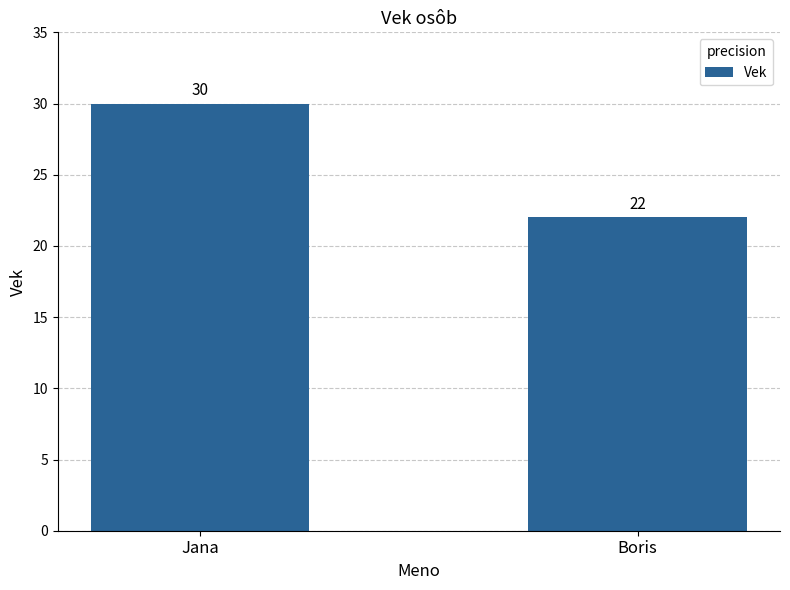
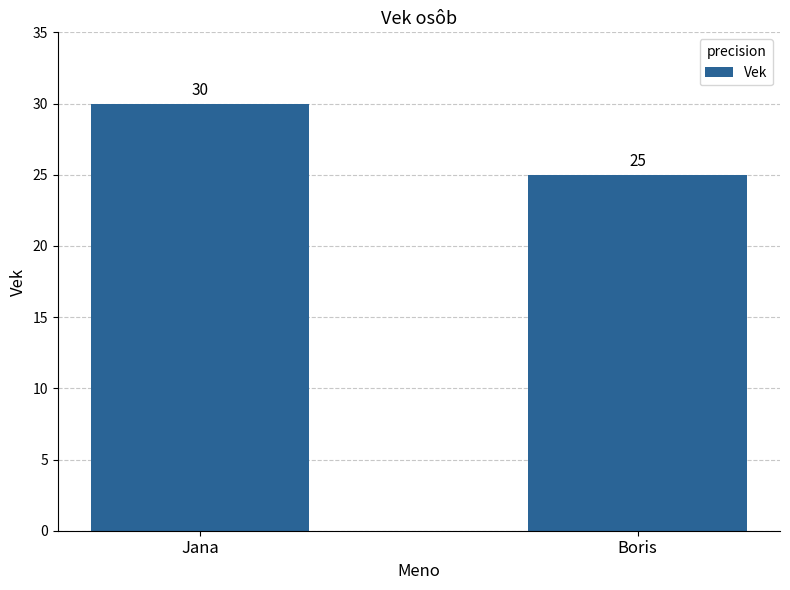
  {
    "Jana": 30,
-   "Boris": 22
+   "Boris": 25
  }
